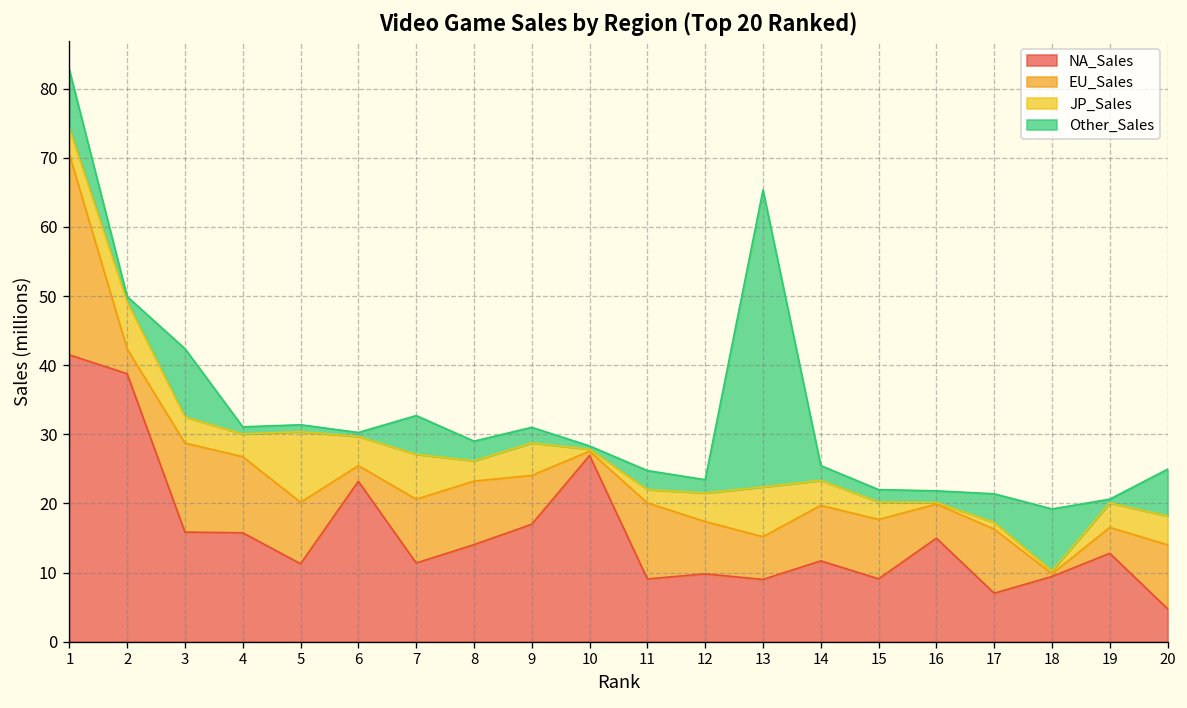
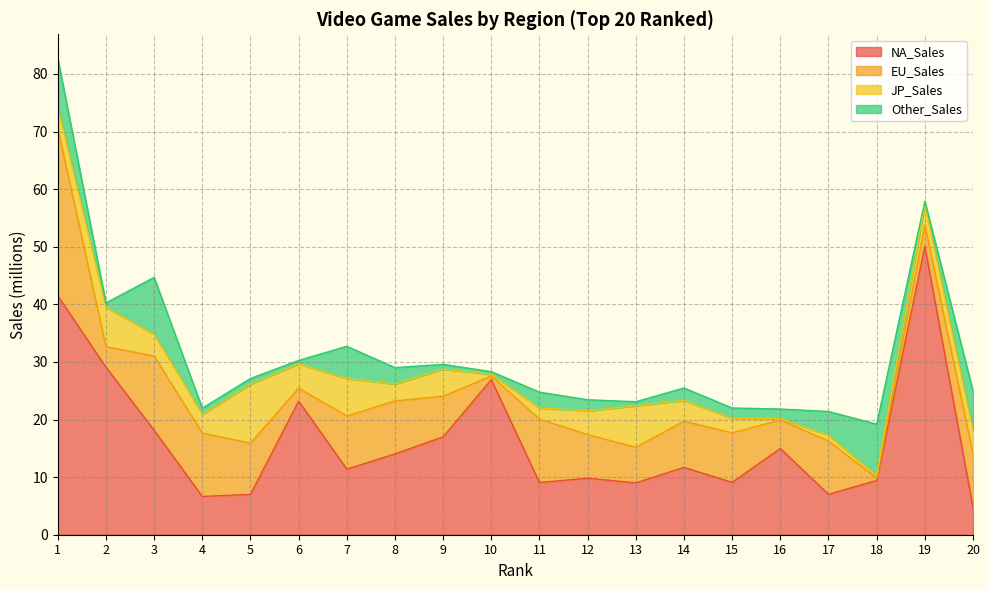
  {
    "NA_Sales": {
      "1": 41,
-     "2": 39,
-     "3": 16,
-     "4": 16,
-     "5": 11,
+     "2": 29,
+     "3": 18,
+     "4": 7,
+     "5": 7,
      "6": 23,
      "7": 11,
      "8": 14,
      "9": 17,
      "10": 27,
      "11": 9,
      "12": 10,
      "13": 9,
      "14": 12,
      "15": 9,
      "16": 15,
      "17": 7,
-     "19": 13,
+     "19": 50,
      "20": 5
    },
    "Other_Sales": {
      "1": 8,
      "2": 1,
      "3": 10,
      "4": 1,
      "5": 1,
      "6": 1,
      "7": 6,
      "8": 3,
-     "9": 2,
+     "9": 1,
      "10": 0,
      "11": 3,
      "12": 2,
-     "13": 43,
+     "13": 1,
      "14": 2,
      "15": 2,
      "16": 2,
      "17": 4,
      "18": 9,
      "19": 1,
      "20": 7
    }
  }
